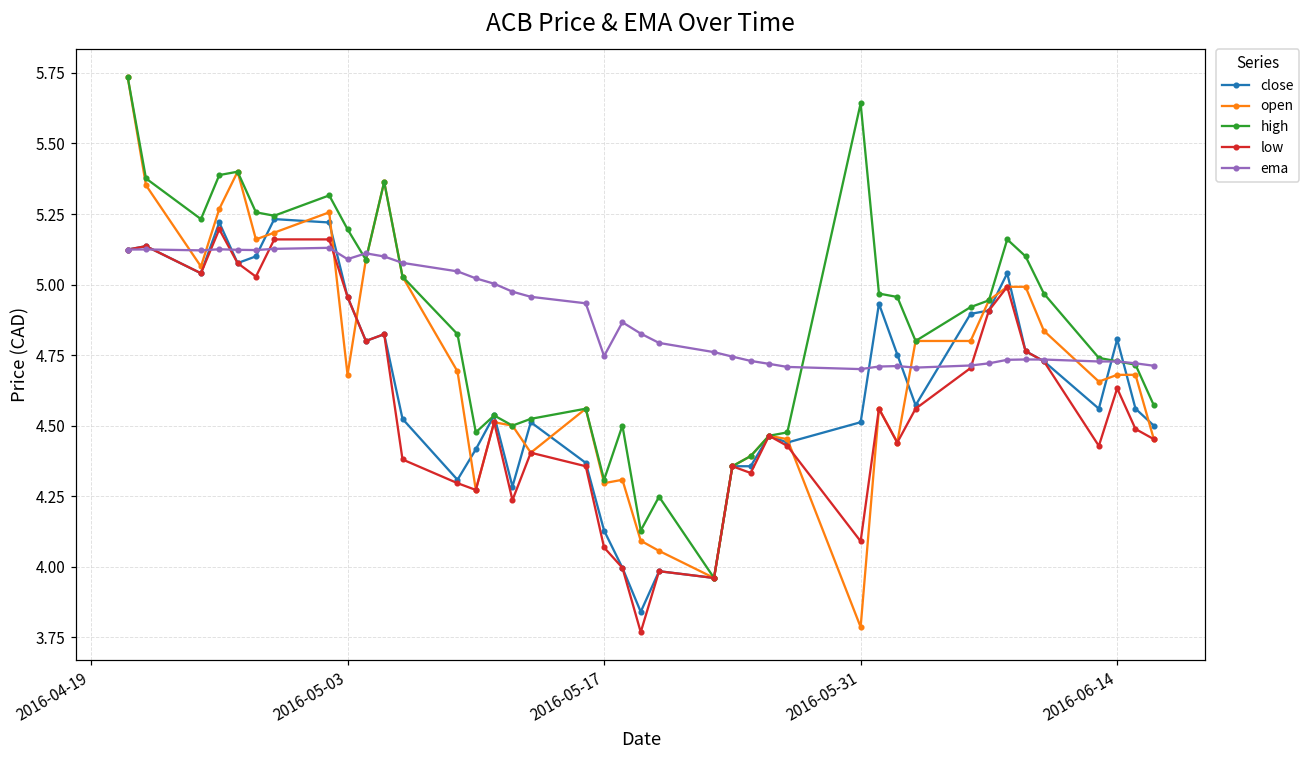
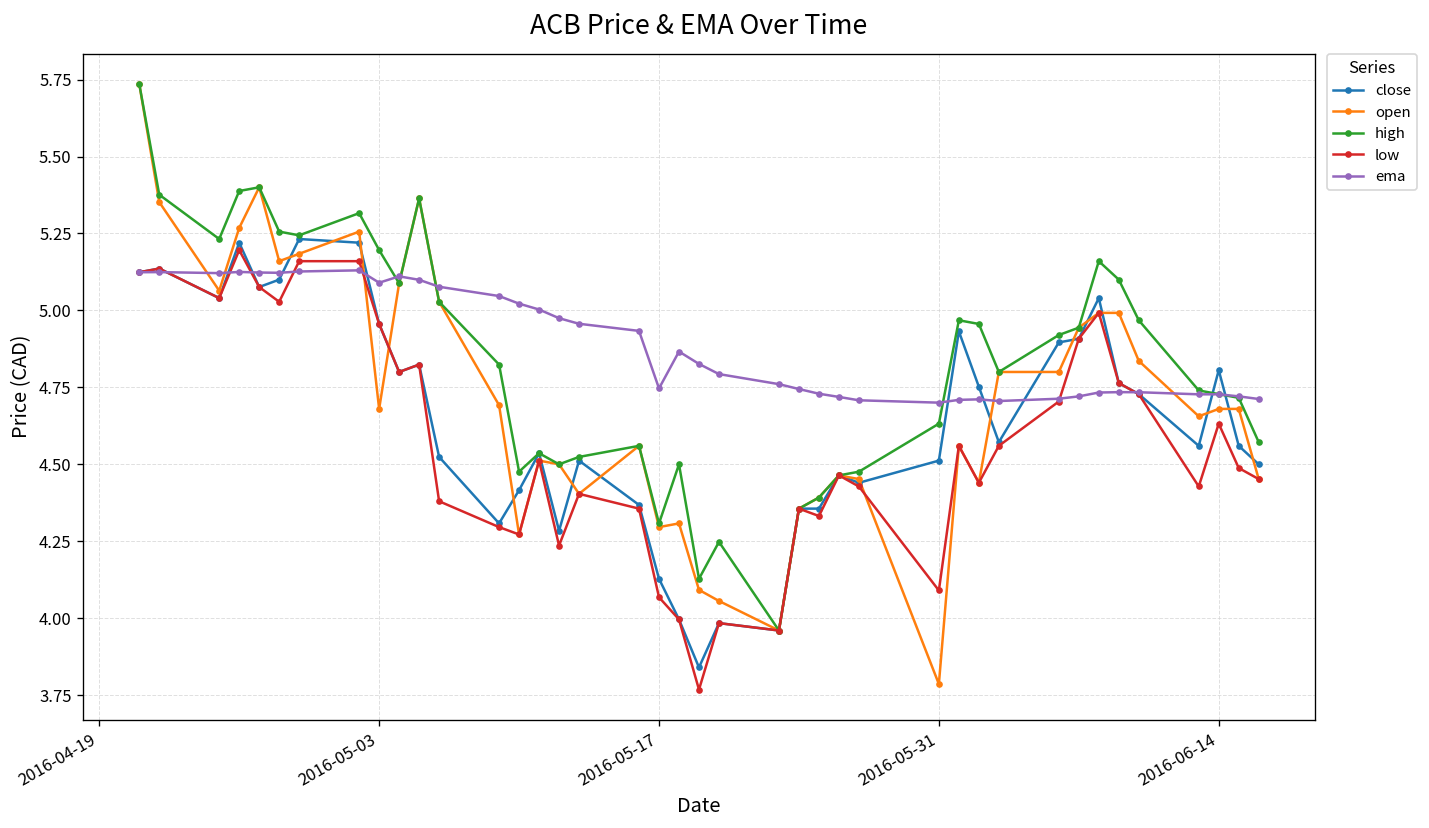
  {
    "close": {
      "2016-05-17": 4.13,
      "2016-05-31": 4.51,
      "2016-06-14": 4.81
    },
    "open": {
      "2016-05-03": 4.68,
      "2016-05-17": 4.30,
      "2016-05-31": 3.79,
      "2016-06-14": 4.68
    },
    "high": {
      "2016-05-03": 5.20,
      "2016-05-17": 4.31,
-     "2016-05-31": 5.64
+     "2016-05-31": 4.63
    },
    "low": {
      "2016-05-17": 4.07,
      "2016-05-31": 4.09,
      "2016-06-14": 4.63
    },
    "ema": {
      "2016-05-03": 5.09,
      "2016-05-17": 4.75,
      "2016-05-31": 4.70
    }
  }
